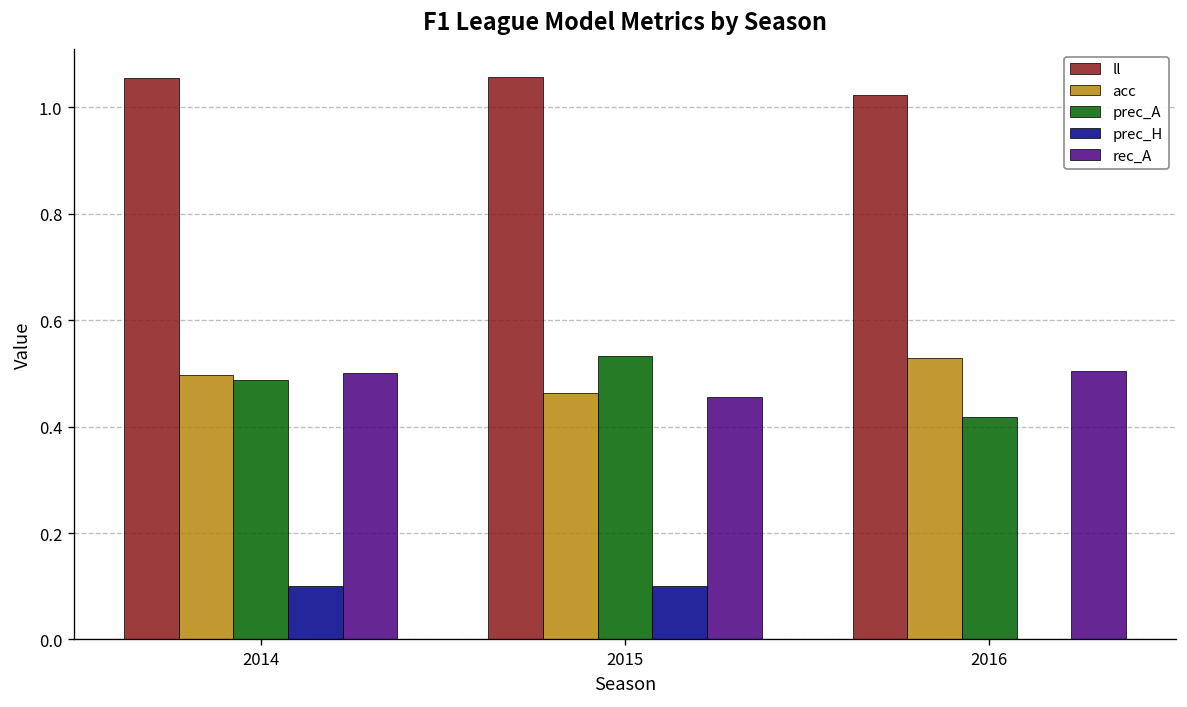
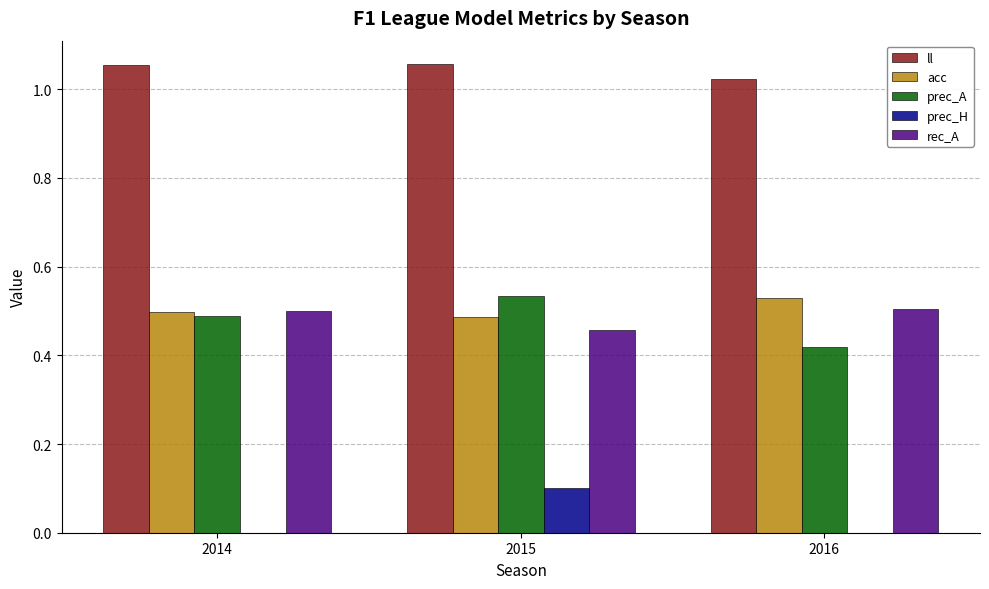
  {
    "ll": {
      "2014": 1.05,
      "2015": 1.06,
      "2016": 1.02
    },
    "acc": {
      "2014": 0.50,
-     "2015": 0.46,
+     "2015": 0.49,
      "2016": 0.53
    },
    "prec_A": {
      "2014": 0.49,
      "2015": 0.53,
      "2016": 0.42
    },
    "prec_H": {
-     "2014": 0.1,
+     "2014": 0.0,
      "2015": 0.1,
      "2016": 0.0
    },
    "rec_A": {
      "2014": 0.50,
      "2015": 0.46,
      "2016": 0.50
    }
  }
